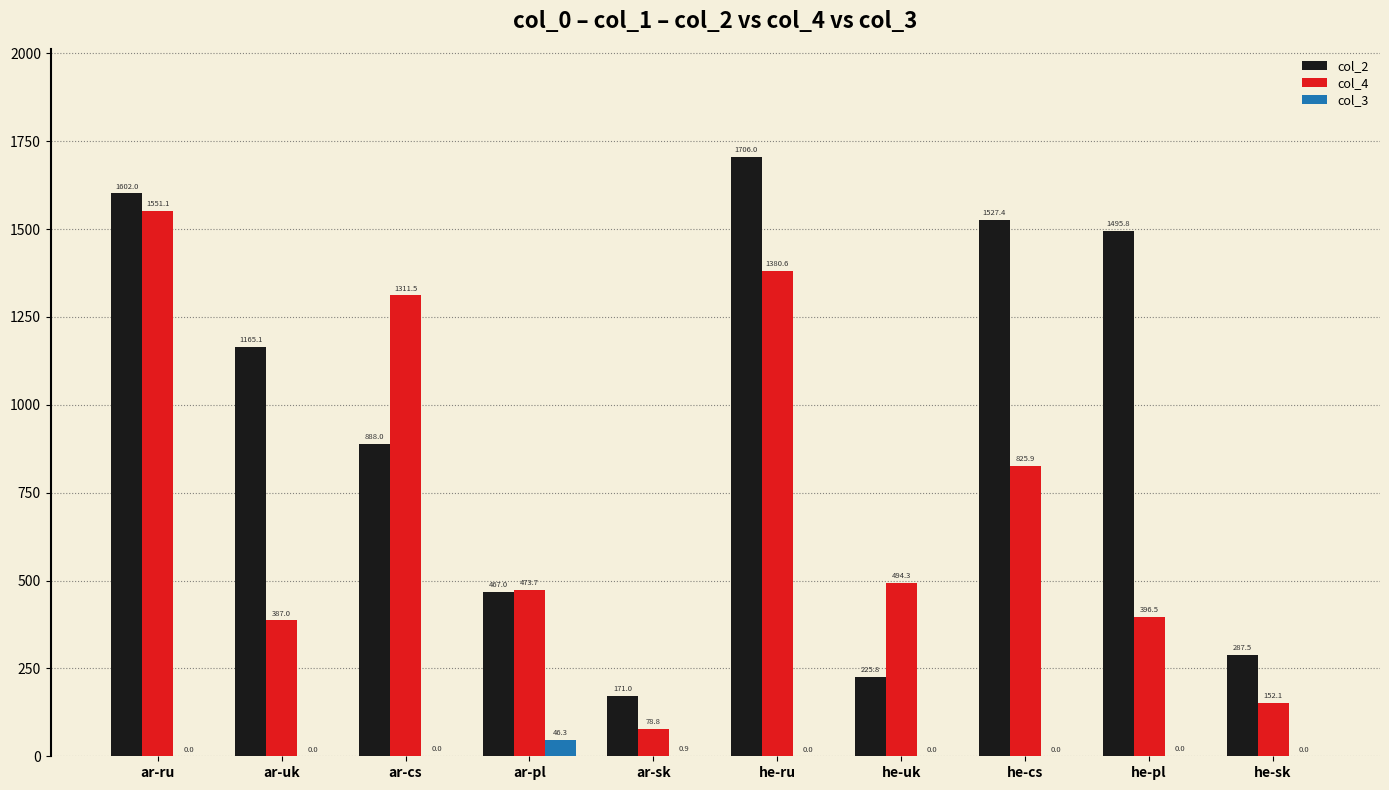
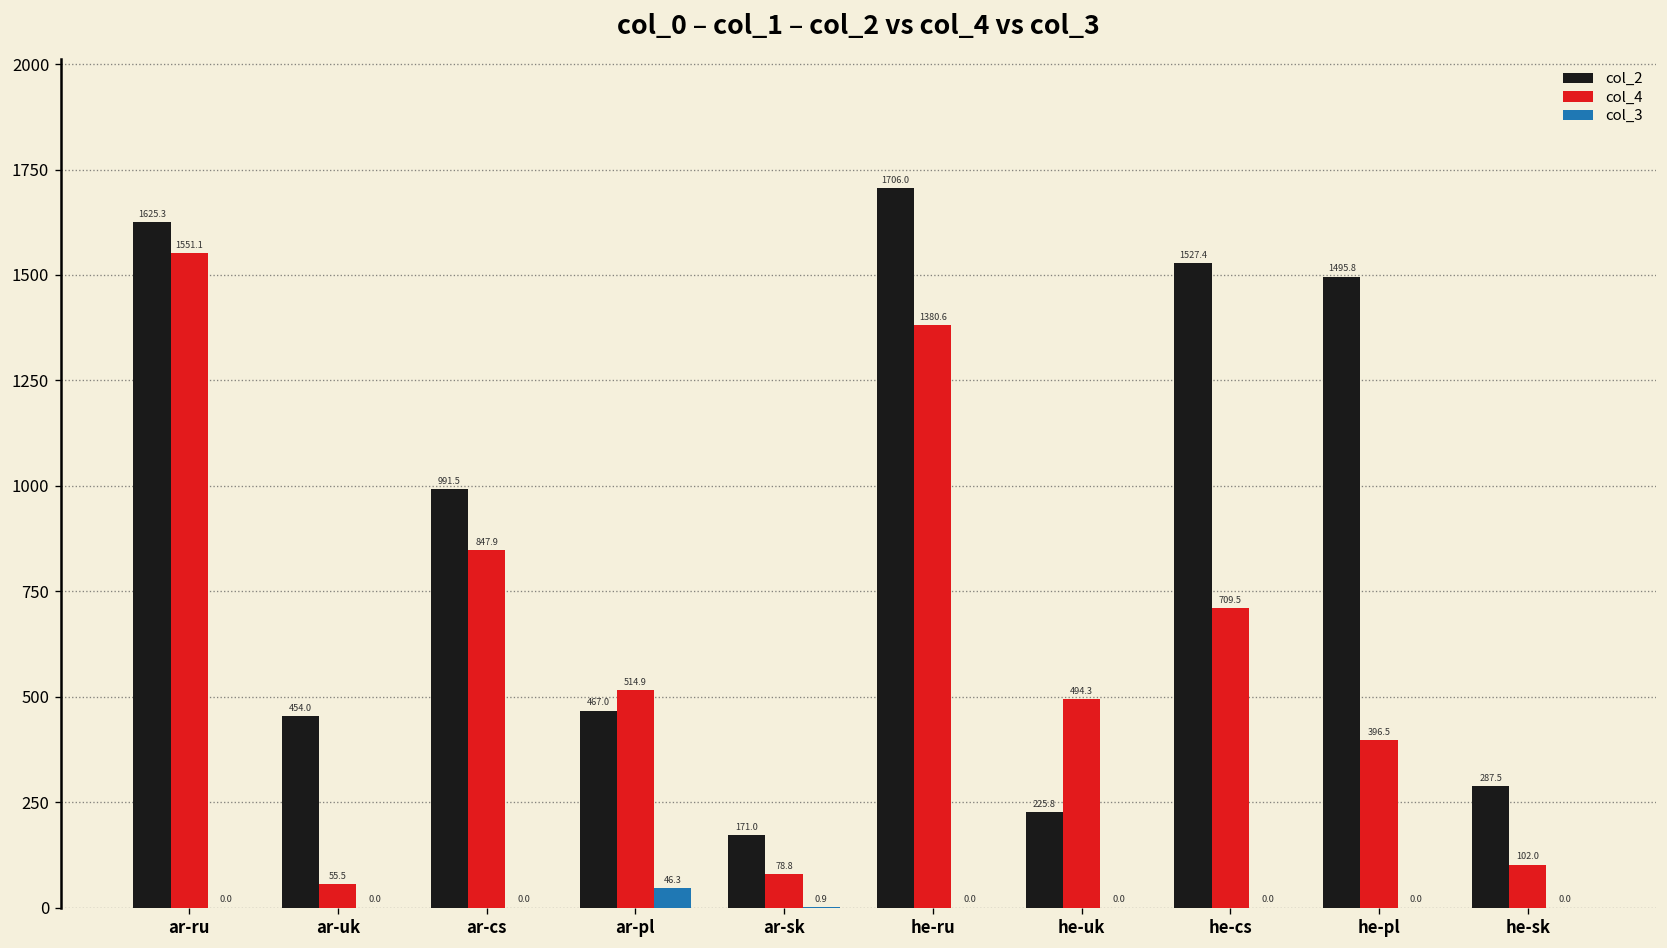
  {
    "col_2": {
-     "ar-ru": 1602.0,
-     "ar-uk": 1165.1,
-     "ar-cs": 888.0,
+     "ar-ru": 1625.3,
+     "ar-uk": 454.0,
+     "ar-cs": 991.5,
      "ar-pl": 467.0,
      "ar-sk": 171.0,
      "he-ru": 1706.0,
      "he-uk": 225.8,
      "he-cs": 1527.4,
      "he-pl": 1495.8,
      "he-sk": 287.5
    },
    "col_4": {
      "ar-ru": 1551.1,
-     "ar-uk": 387.0,
-     "ar-cs": 1311.5,
-     "ar-pl": 473.7,
+     "ar-uk": 55.5,
+     "ar-cs": 847.9,
+     "ar-pl": 514.9,
      "ar-sk": 78.8,
      "he-ru": 1380.6,
      "he-uk": 494.3,
-     "he-cs": 825.9,
+     "he-cs": 709.5,
      "he-pl": 396.5,
-     "he-sk": 152.1
+     "he-sk": 102.0
    },
    "col_3": {
      "ar-ru": 0.0,
      "ar-uk": 0.0,
      "ar-cs": 0.0,
      "ar-pl": 46.3,
      "ar-sk": 0.9,
      "he-ru": 0.0,
      "he-uk": 0.0,
      "he-cs": 0.0,
      "he-pl": 0.0,
      "he-sk": 0.0
    }
  }
